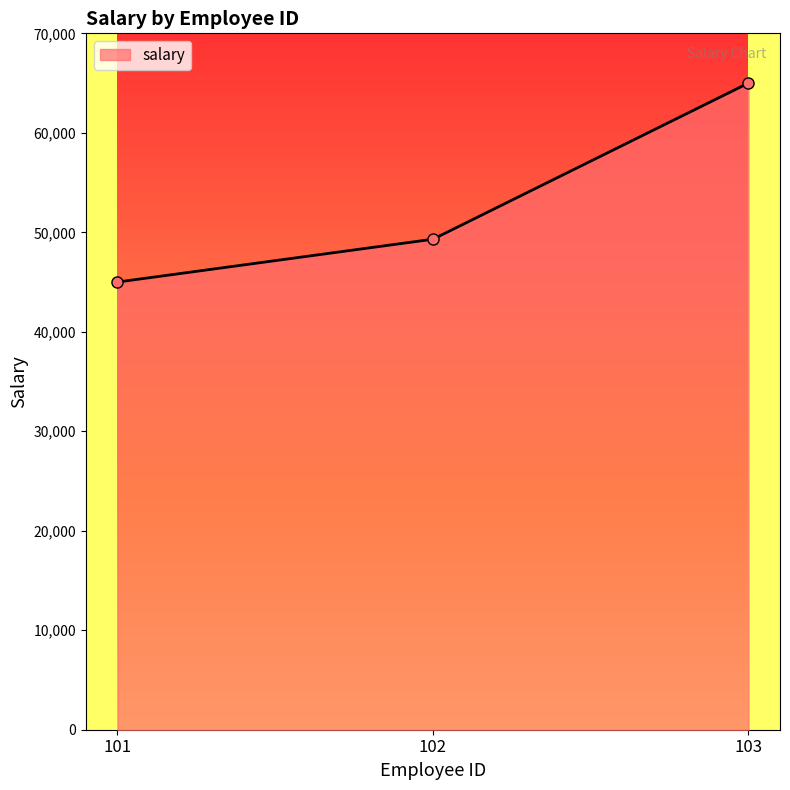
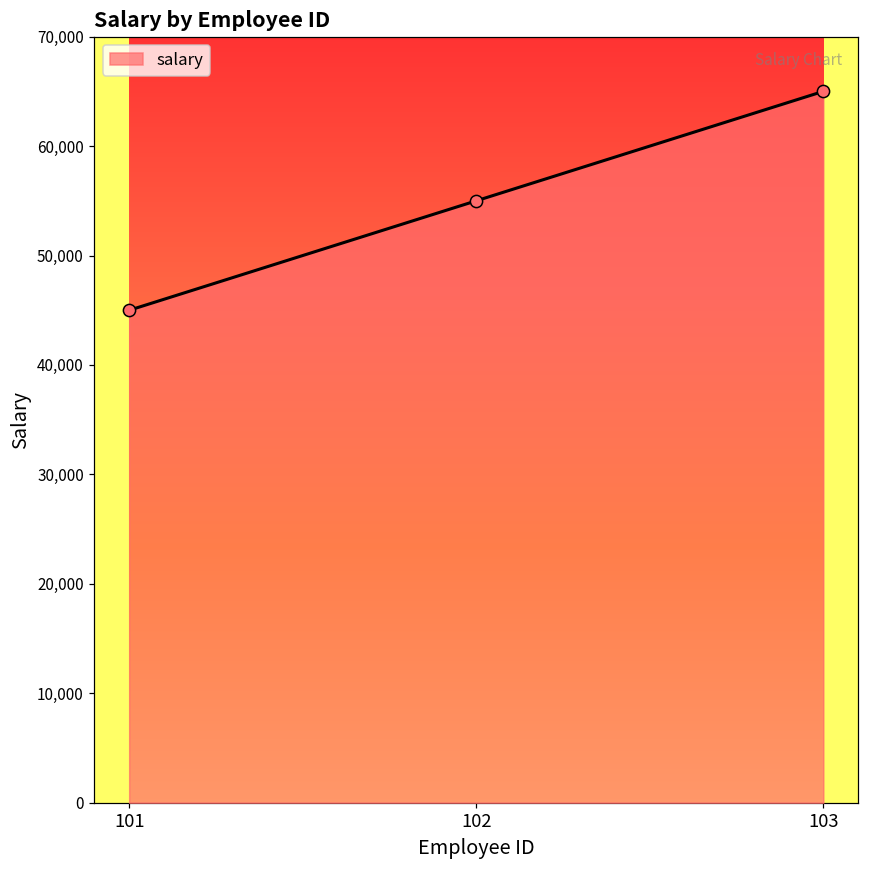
  {
    "101": "45,000",
-   "102": "49,000",
+   "102": "55,000",
    "103": "65,000"
  }
